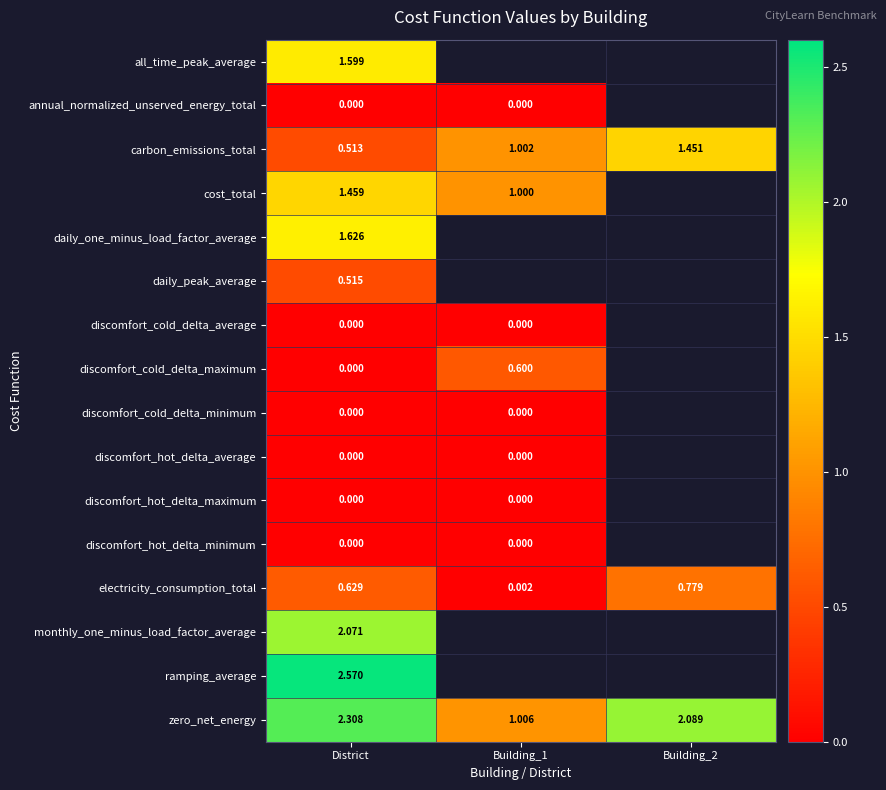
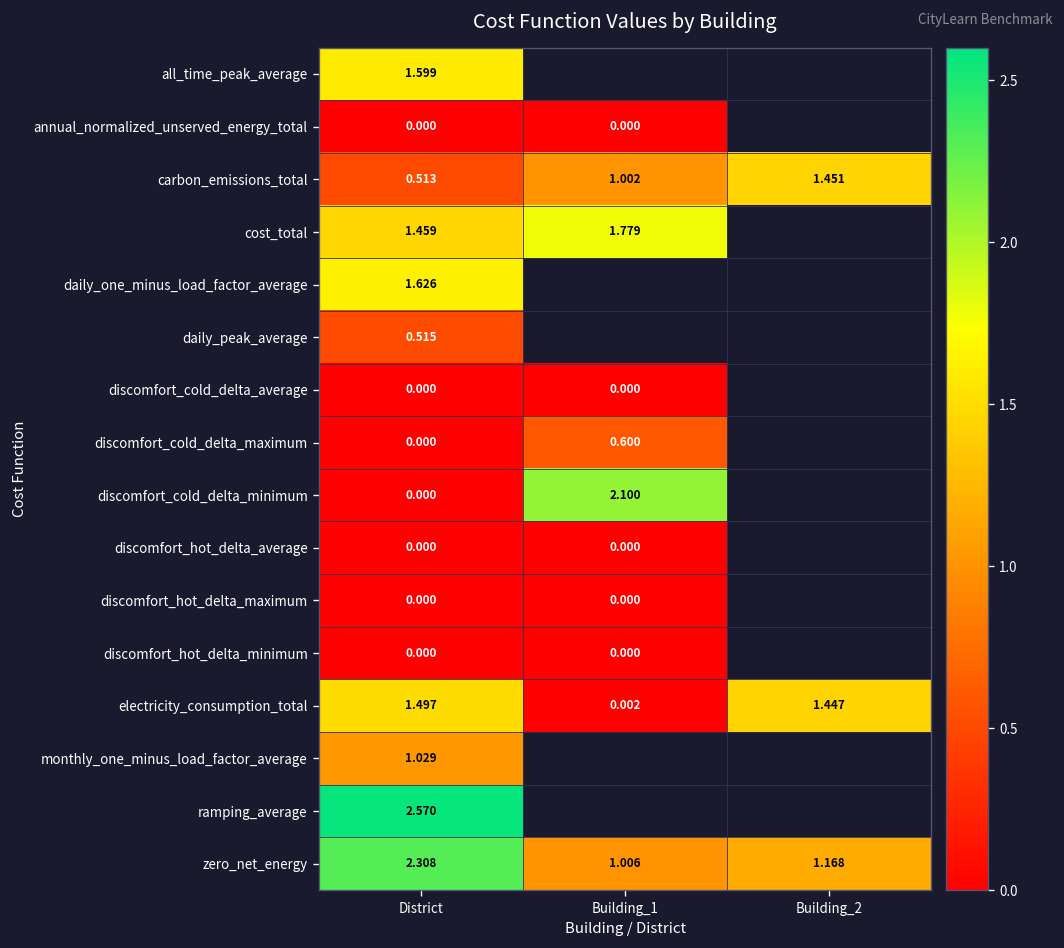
  {
    "all_time_peak_average": {
      "District": 1.599
    },
    "annual_normalized_unserved_energy_total": {
      "District": 0.000,
      "Building_1": 0.000
    },
    "carbon_emissions_total": {
      "District": 0.513,
      "Building_1": 1.002,
      "Building_2": 1.451
    },
    "cost_total": {
      "District": 1.459,
-     "Building_1": 1.000
+     "Building_1": 1.779
    },
    "daily_one_minus_load_factor_average": {
      "District": 1.626
    },
    "daily_peak_average": {
      "District": 0.515
    },
    "discomfort_cold_delta_average": {
      "District": 0.000,
      "Building_1": 0.000
    },
    "discomfort_cold_delta_maximum": {
      "District": 0.000,
      "Building_1": 0.600
    },
    "discomfort_cold_delta_minimum": {
      "District": 0.000,
-     "Building_1": 0.000
+     "Building_1": 2.100
    },
    "discomfort_hot_delta_average": {
      "District": 0.000,
      "Building_1": 0.000
    },
    "discomfort_hot_delta_maximum": {
      "District": 0.000,
      "Building_1": 0.000
    },
    "discomfort_hot_delta_minimum": {
      "District": 0.000,
      "Building_1": 0.000
    },
    "electricity_consumption_total": {
-     "District": 0.629,
+     "District": 1.497,
      "Building_1": 0.002,
-     "Building_2": 0.779
+     "Building_2": 1.447
    },
    "monthly_one_minus_load_factor_average": {
-     "District": 2.071
+     "District": 1.029
    },
    "ramping_average": {
      "District": 2.570
    },
    "zero_net_energy": {
      "District": 2.308,
      "Building_1": 1.006,
-     "Building_2": 2.089
+     "Building_2": 1.168
    }
  }
